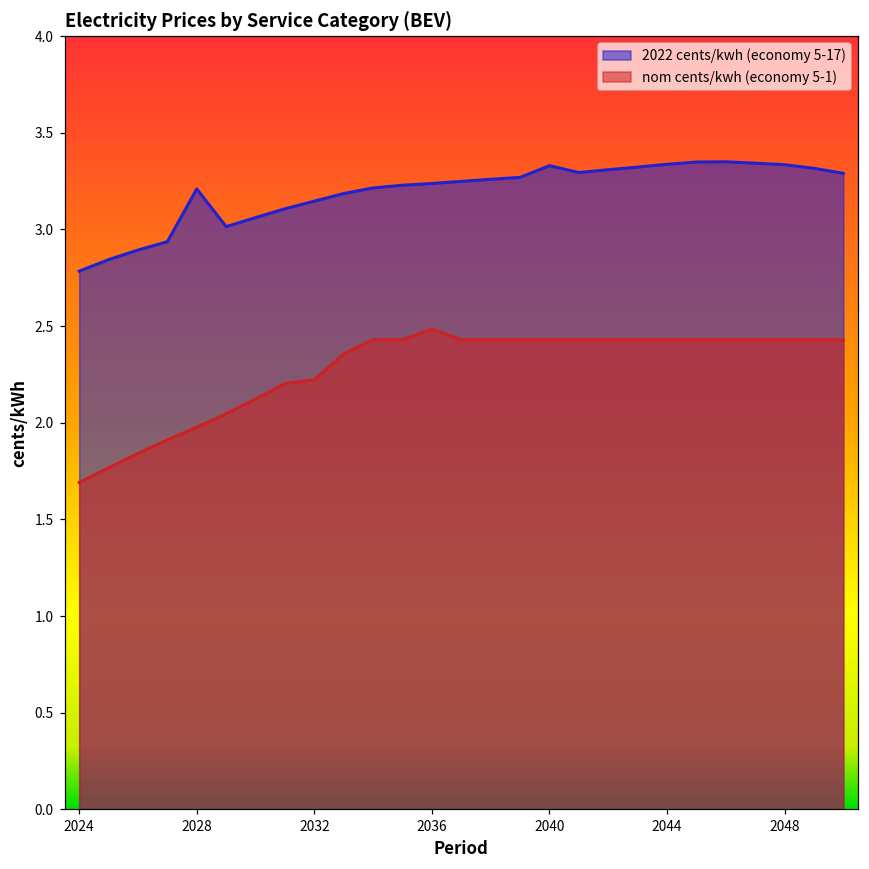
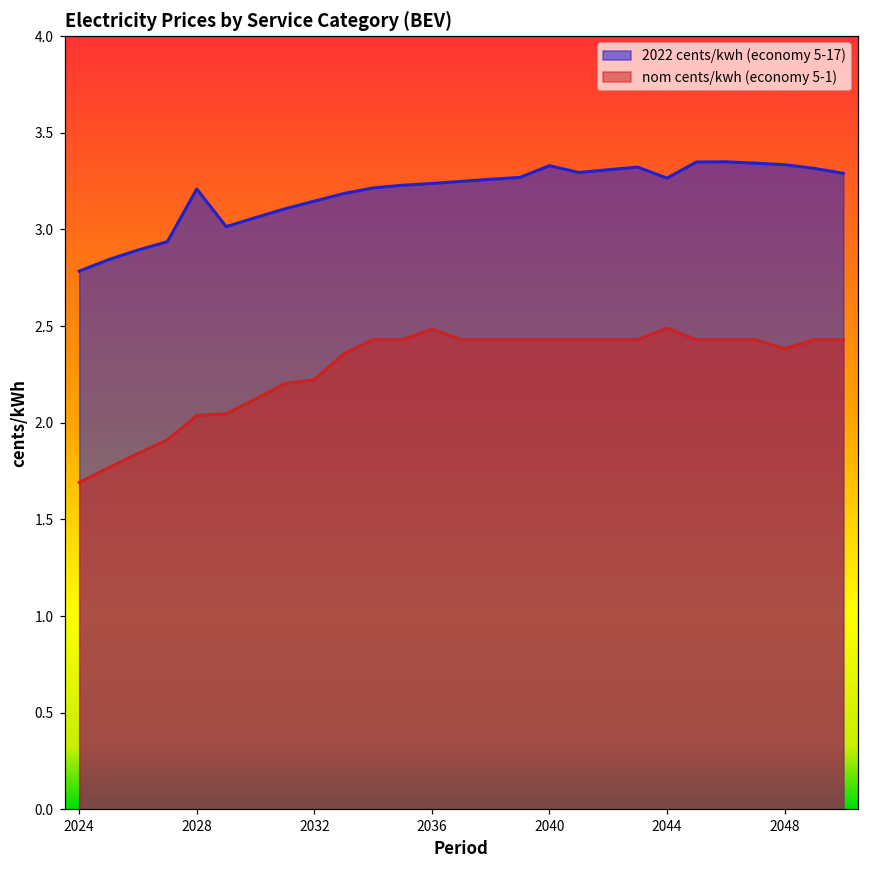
  {
    "2022 cents/kwh (economy 5-17)": {
      "2024": 2.78,
      "2028": 3.21,
      "2032": 3.15,
      "2036": 3.24,
      "2040": 3.33,
-     "2044": 3.34,
+     "2044": 3.27,
      "2048": 3.34
    },
    "nom cents/kwh (economy 5-1)": {
      "2024": 1.69,
-     "2028": 1.98,
+     "2028": 2.04,
      "2032": 2.22,
      "2036": 2.48,
      "2040": 2.43,
-     "2044": 2.43,
-     "2048": 2.43
+     "2044": 2.49,
+     "2048": 2.38
    }
  }
